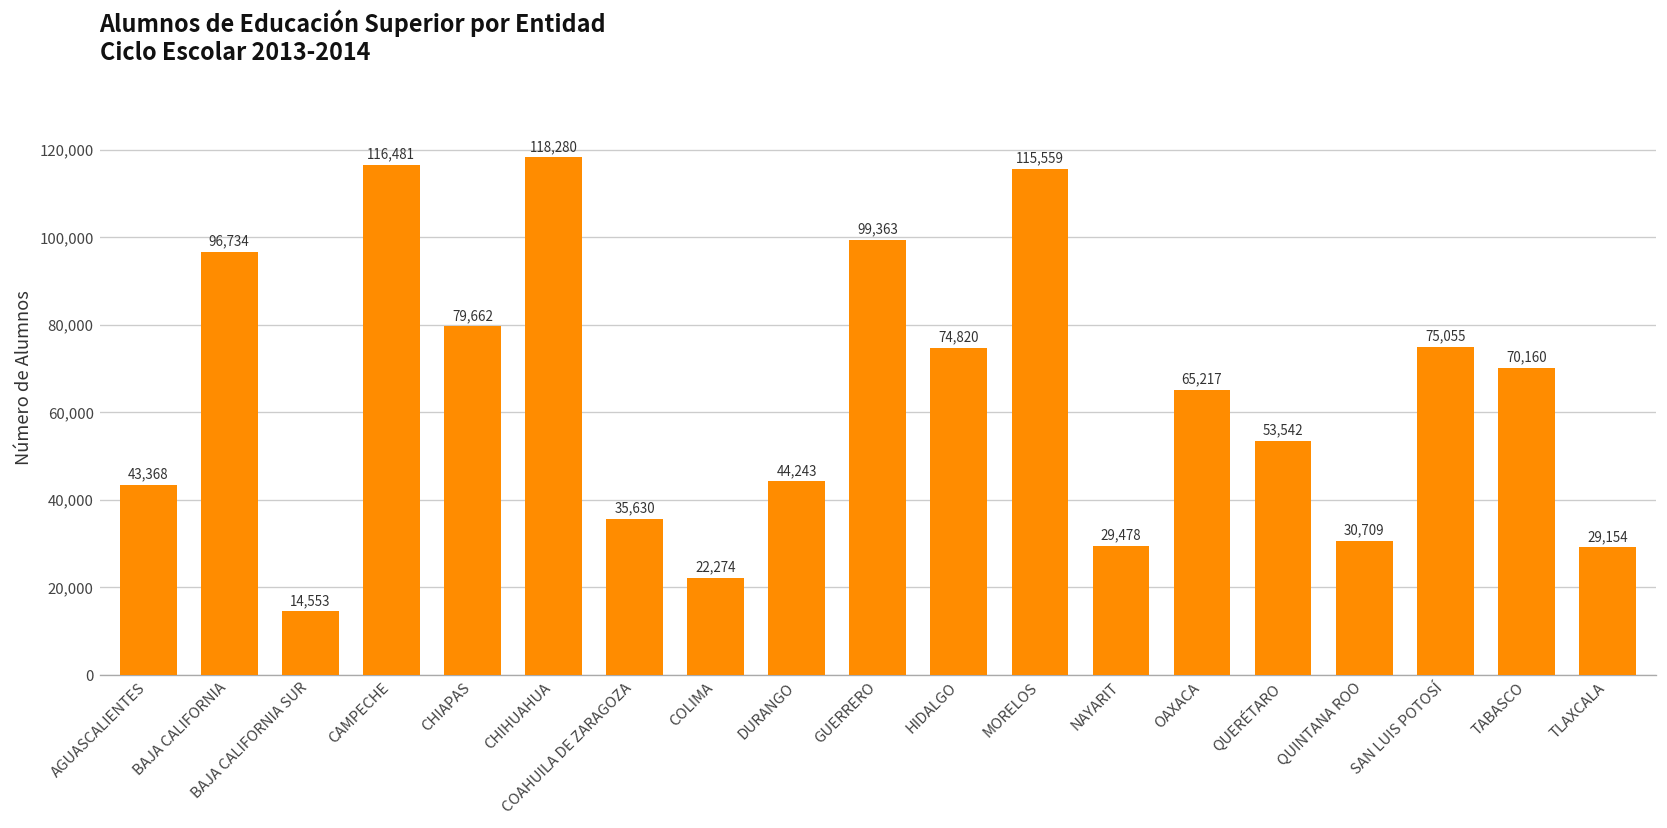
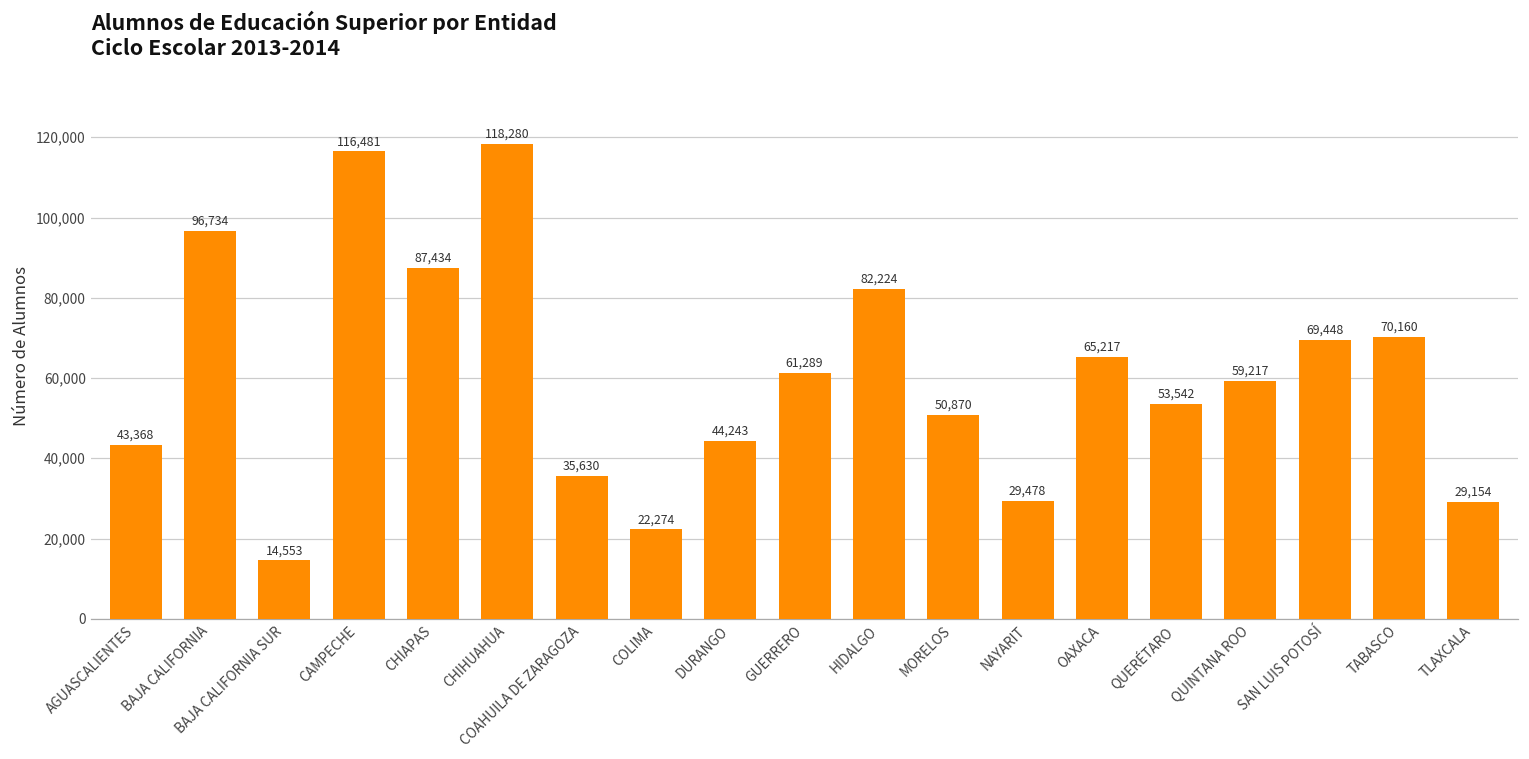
  {
    "AGUASCALIENTES": "43,368",
    "BAJA CALIFORNIA": "96,734",
    "BAJA CALIFORNIA SUR": "14,553",
    "CAMPECHE": "116,481",
-   "CHIAPAS": "79,662",
+   "CHIAPAS": "87,434",
    "CHIHUAHUA": "118,280",
    "COAHUILA DE ZARAGOZA": "35,630",
    "COLIMA": "22,274",
    "DURANGO": "44,243",
-   "GUERRERO": "99,363",
-   "HIDALGO": "74,820",
-   "MORELOS": "115,559",
+   "GUERRERO": "61,289",
+   "HIDALGO": "82,224",
+   "MORELOS": "50,870",
    "NAYARIT": "29,478",
    "OAXACA": "65,217",
    "QUERÉTARO": "53,542",
-   "QUINTANA ROO": "30,709",
-   "SAN LUIS POTOSÍ": "75,055",
+   "QUINTANA ROO": "59,217",
+   "SAN LUIS POTOSÍ": "69,448",
    "TABASCO": "70,160",
    "TLAXCALA": "29,154"
  }
